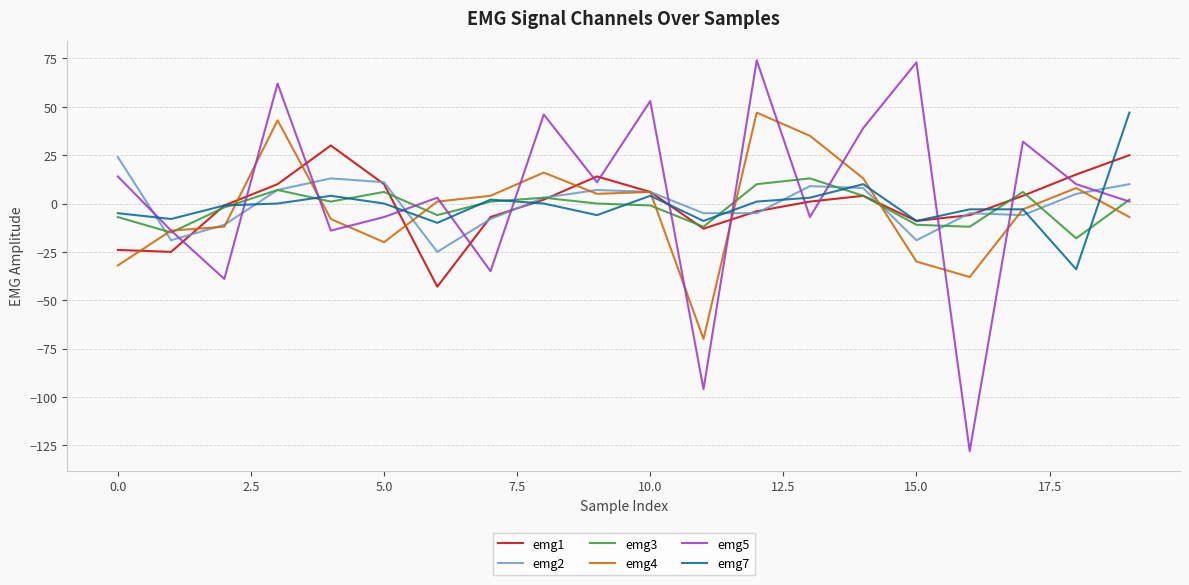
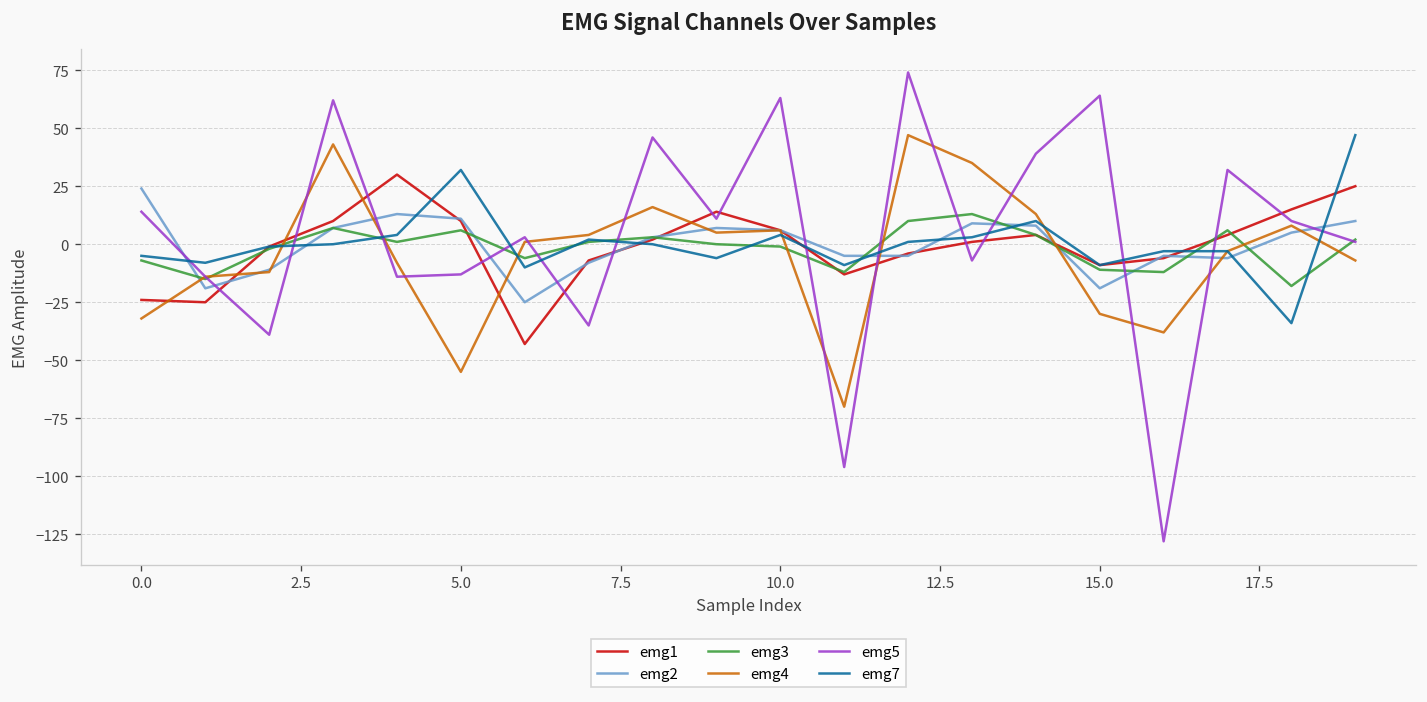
  {
    "emg1": {
      "0.0": -24
    },
    "emg2": {
      "0.0": 24,
      "15.0": -19
    },
    "emg3": {
      "0.0": -7,
      "5.0": 6,
      "10.0": -1,
      "15.0": -11
    },
    "emg4": {
      "0.0": -32,
-     "5.0": -20,
+     "5.0": -55,
      "15.0": -30
    },
    "emg5": {
      "0.0": 14,
-     "5.0": -7,
-     "10.0": 53,
-     "15.0": 73
+     "5.0": -13,
+     "10.0": 63,
+     "15.0": 64
    },
    "emg7": {
      "0.0": -5,
-     "5.0": 0,
+     "5.0": 32,
      "10.0": 4
    }
  }
